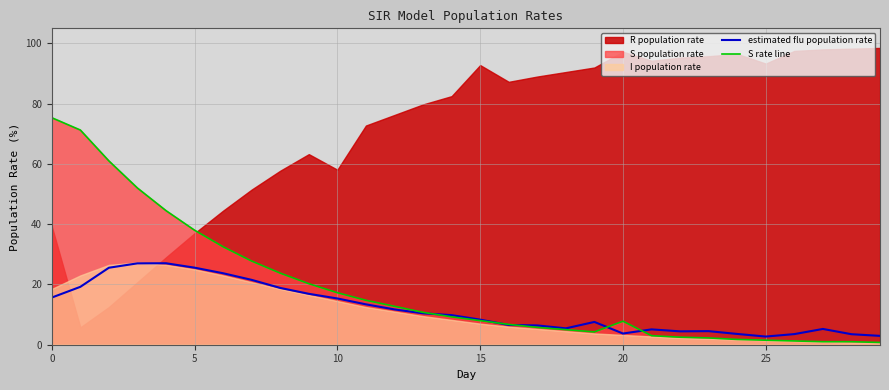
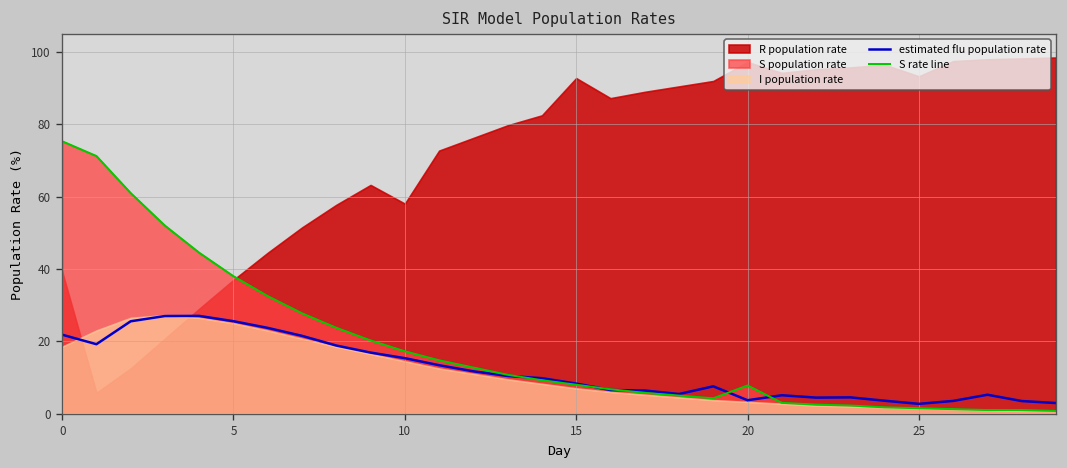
  {
    "estimated flu population rate": {
-     "0": 16,
+     "0": 22,
      "25": 3
    },
    "R population rate": {
      "0": 39,
      "5": 37,
      "10": 58,
      "15": 93
    },
    "S population rate": {
      "0": 75,
      "5": 38,
      "10": 17,
      "20": 8
    },
    "I population rate": {
      "0": 19,
      "15": 7
    }
  }
